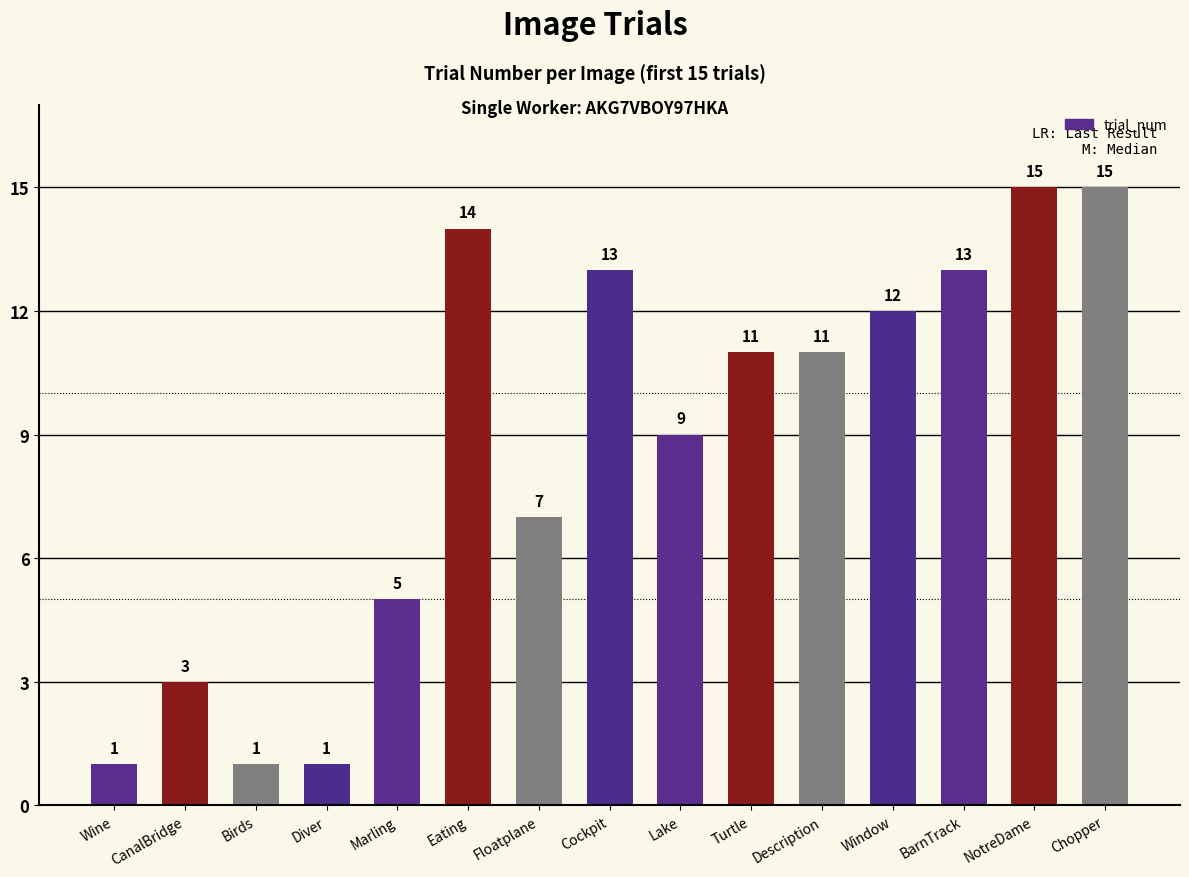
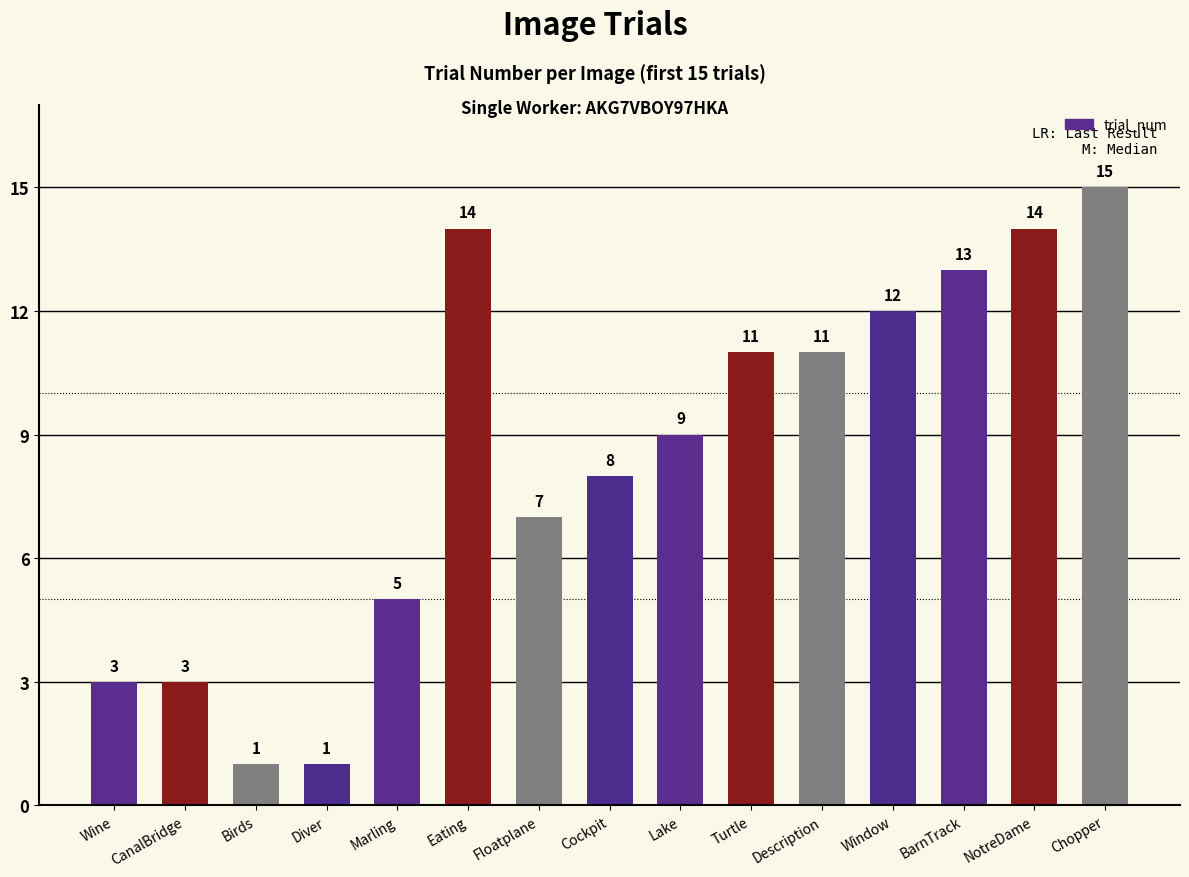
  {
-   "Wine": 1,
+   "Wine": 3,
    "CanalBridge": 3,
    "Birds": 1,
    "Diver": 1,
    "Marling": 5,
    "Eating": 14,
    "Floatplane": 7,
-   "Cockpit": 13,
+   "Cockpit": 8,
    "Lake": 9,
    "Turtle": 11,
    "Description": 11,
    "Window": 12,
    "BarnTrack": 13,
-   "NotreDame": 15,
+   "NotreDame": 14,
    "Chopper": 15
  }
